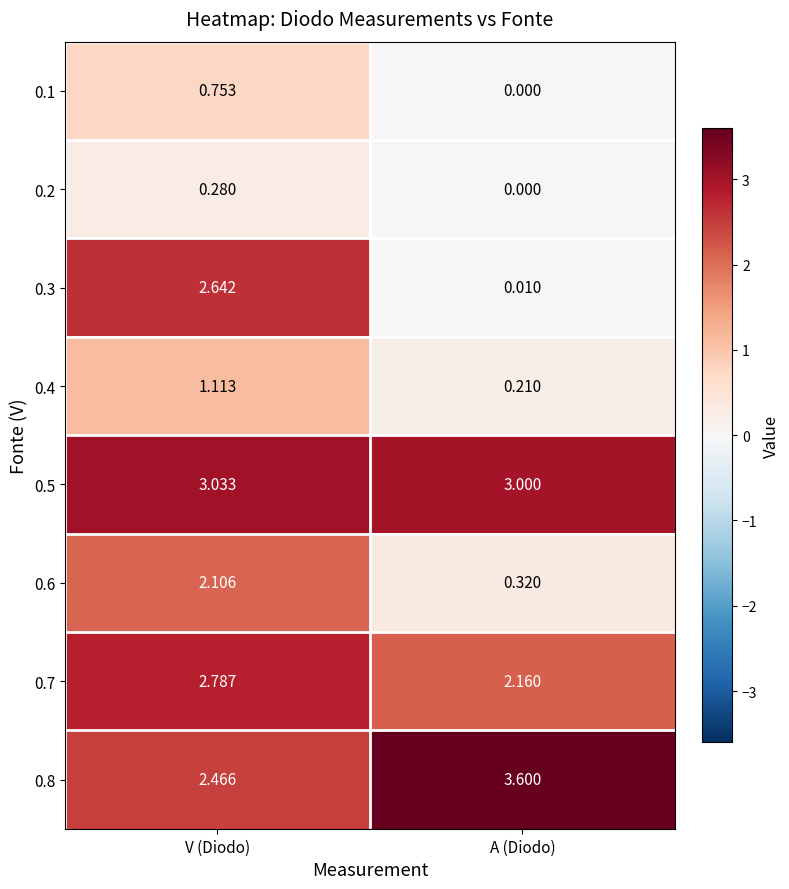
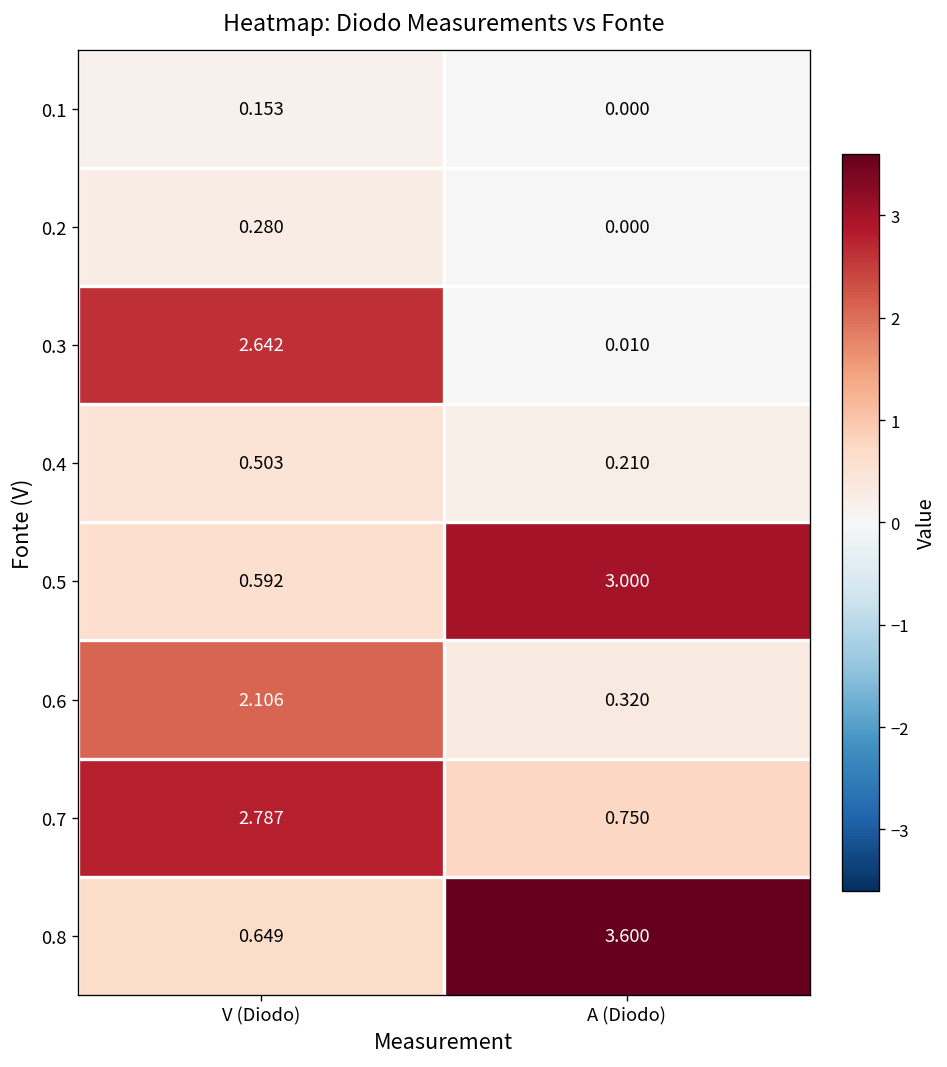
  {
    "0.1": {
-     "V (Diodo)": 0.753,
+     "V (Diodo)": 0.153,
      "A (Diodo)": 0.000
    },
    "0.2": {
      "V (Diodo)": 0.280,
      "A (Diodo)": 0.000
    },
    "0.3": {
      "V (Diodo)": 2.642,
      "A (Diodo)": 0.010
    },
    "0.4": {
-     "V (Diodo)": 1.113,
+     "V (Diodo)": 0.503,
      "A (Diodo)": 0.210
    },
    "0.5": {
-     "V (Diodo)": 3.033,
+     "V (Diodo)": 0.592,
      "A (Diodo)": 3.000
    },
    "0.6": {
      "V (Diodo)": 2.106,
      "A (Diodo)": 0.320
    },
    "0.7": {
      "V (Diodo)": 2.787,
-     "A (Diodo)": 2.160
+     "A (Diodo)": 0.750
    },
    "0.8": {
-     "V (Diodo)": 2.466,
+     "V (Diodo)": 0.649,
      "A (Diodo)": 3.600
    }
  }
